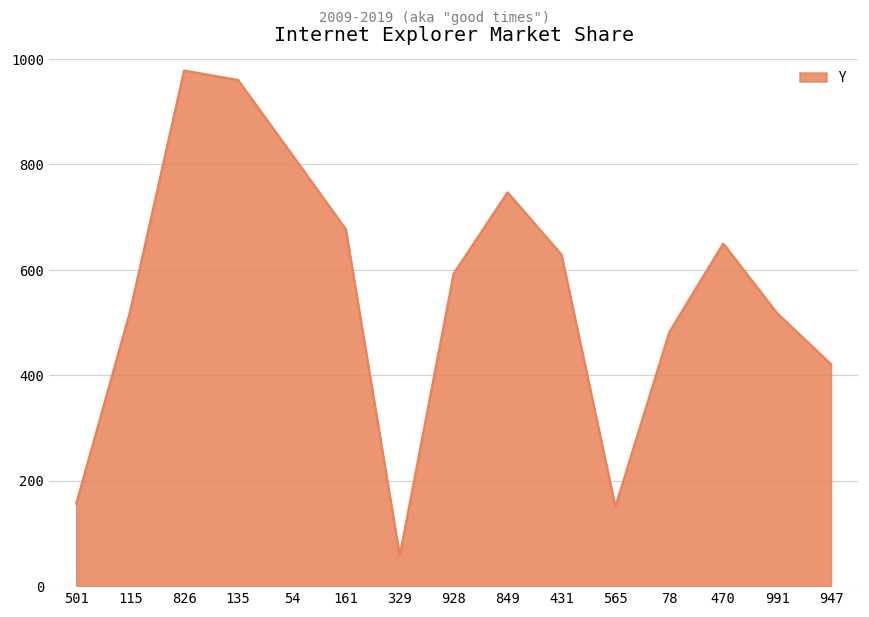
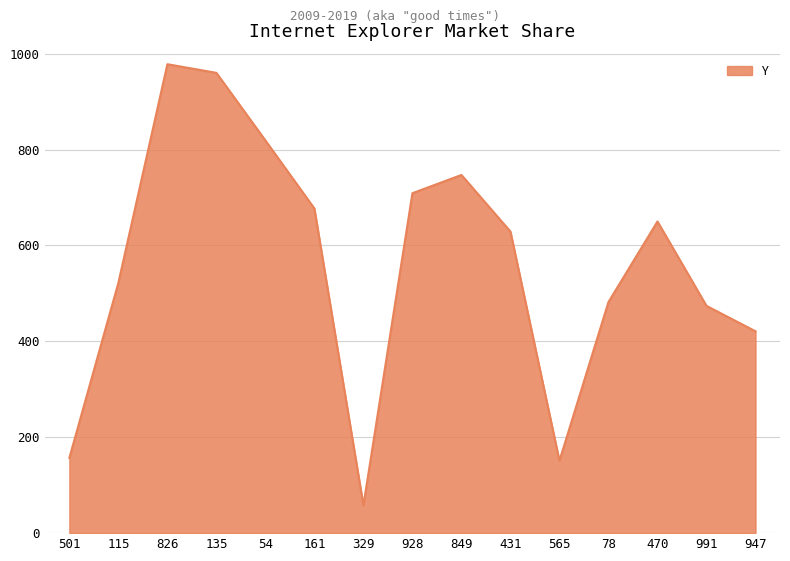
  {
    "501": 160,
    "115": 520,
    "826": 980,
    "135": 960,
    "54": 820,
    "161": 680,
    "329": 60,
-   "928": 590,
+   "928": 710,
    "849": 750,
    "431": 630,
    "565": 150,
    "78": 480,
    "470": 650,
-   "991": 520,
+   "991": 470,
    "947": 420
  }
